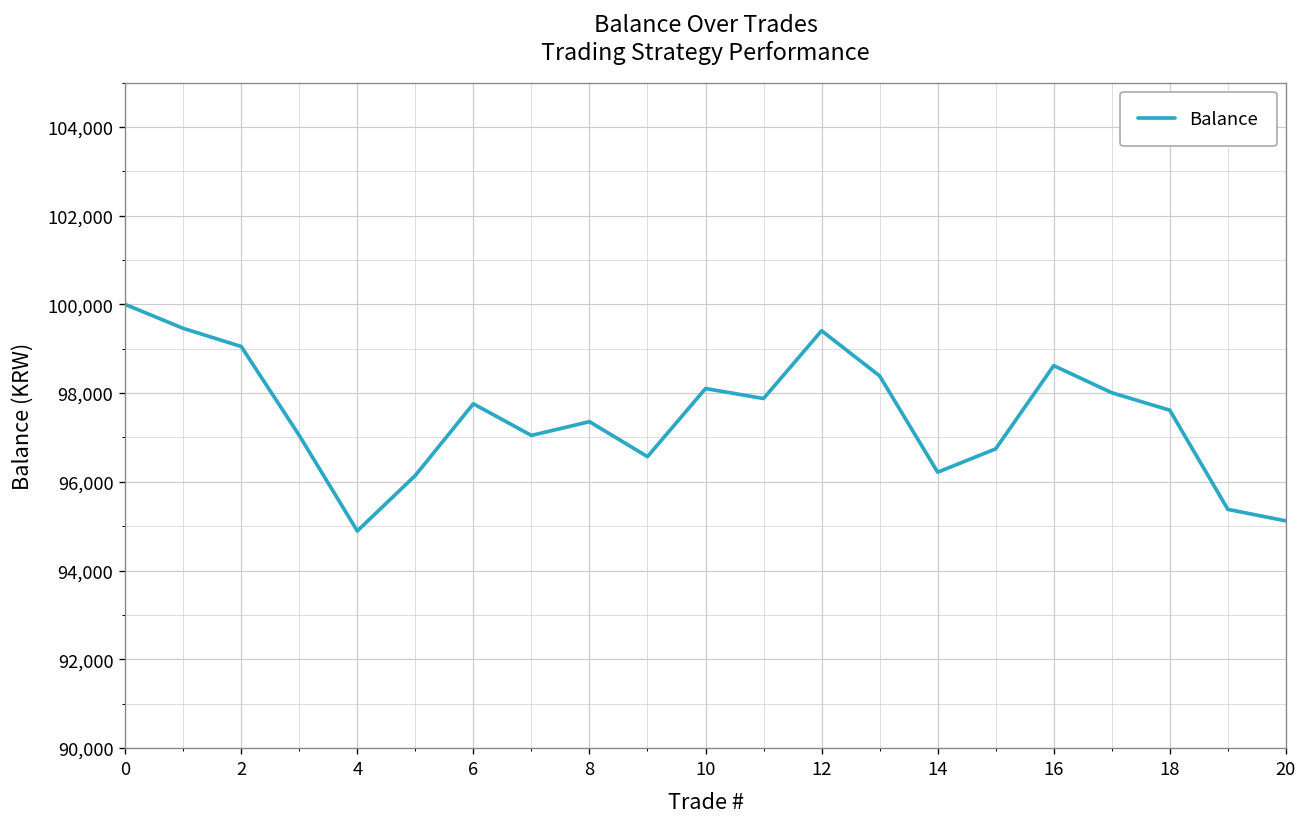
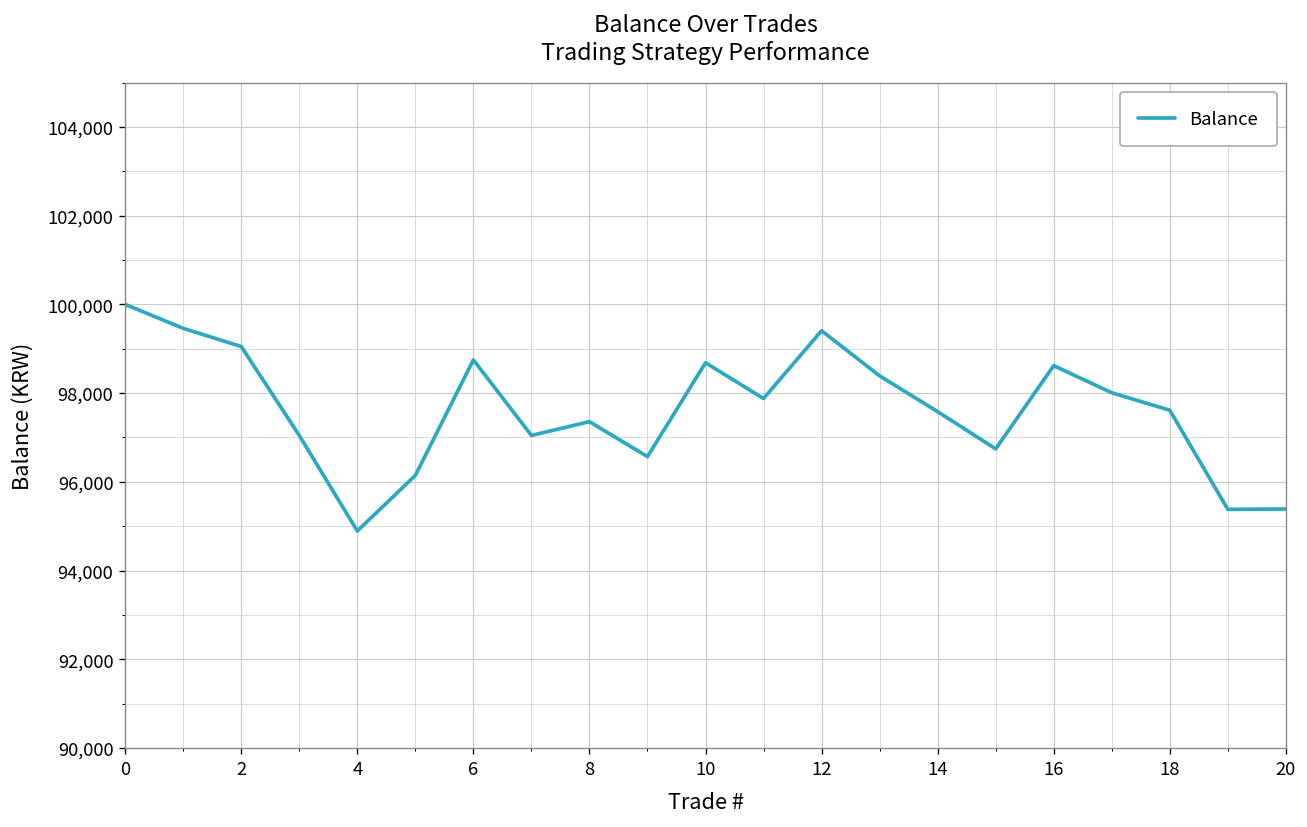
  {
    "0": "100,000",
    "2": "99,100",
    "4": "94,900",
-   "6": "97,800",
+   "6": "98,700",
    "8": "97,400",
-   "10": "98,100",
+   "10": "98,700",
    "12": "99,400",
-   "14": "96,200",
+   "14": "97,600",
    "16": "98,600",
    "18": "97,600",
-   "20": "95,100"
+   "20": "95,400"
  }
